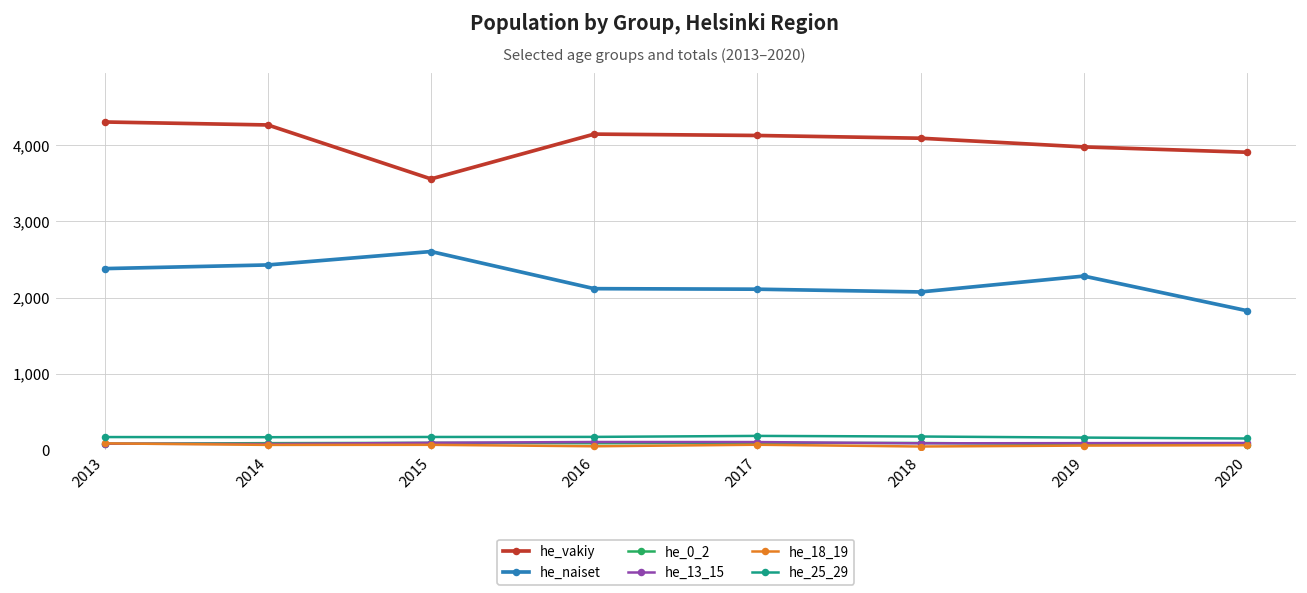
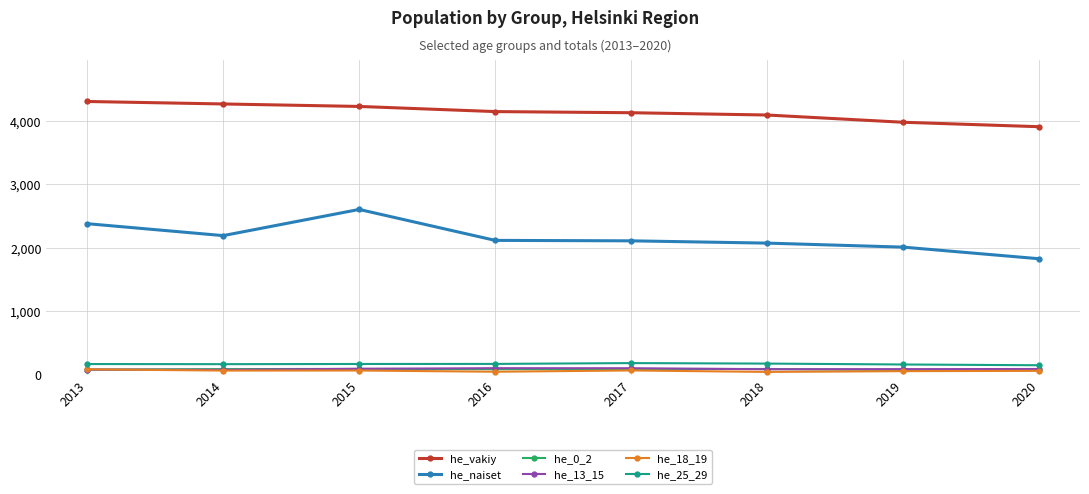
  {
    "he_vakiy": {
      "2013": "4,300",
      "2014": "4,300",
-     "2015": "3,600",
+     "2015": "4,200",
      "2016": "4,100",
      "2017": "4,100",
      "2018": "4,100",
      "2019": "4,000",
      "2020": "3,900"
    },
    "he_naiset": {
      "2013": "2,400",
-     "2014": "2,400",
+     "2014": "2,200",
      "2015": "2,600",
      "2016": "2,100",
      "2017": "2,100",
      "2018": "2,100",
-     "2019": "2,300",
+     "2019": "2,000",
      "2020": "1,800"
    },
    "he_18_19": {
      "2018": "0"
    }
  }
